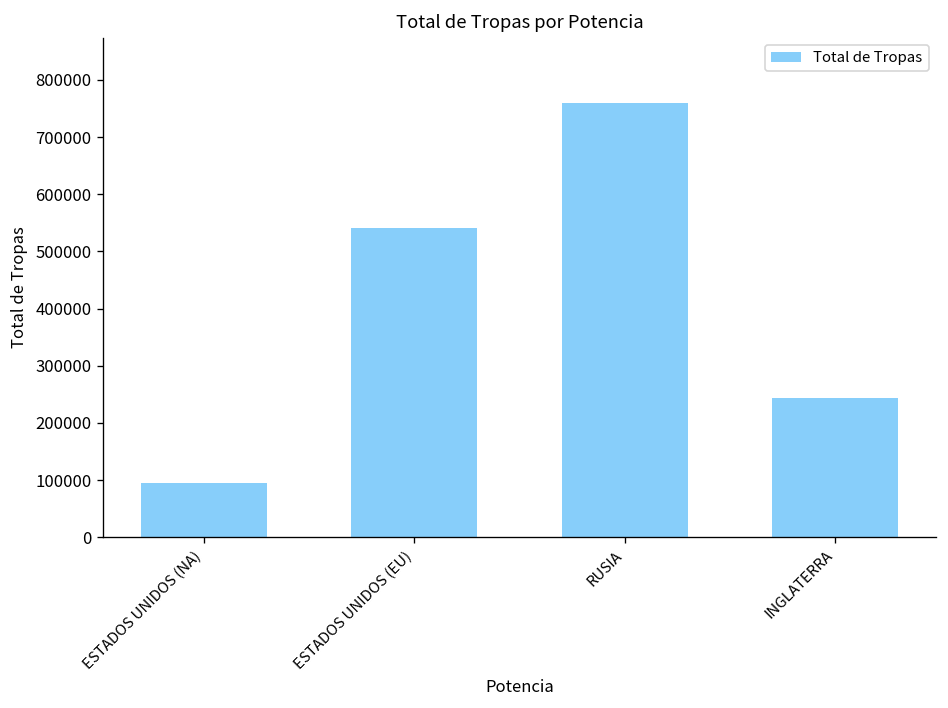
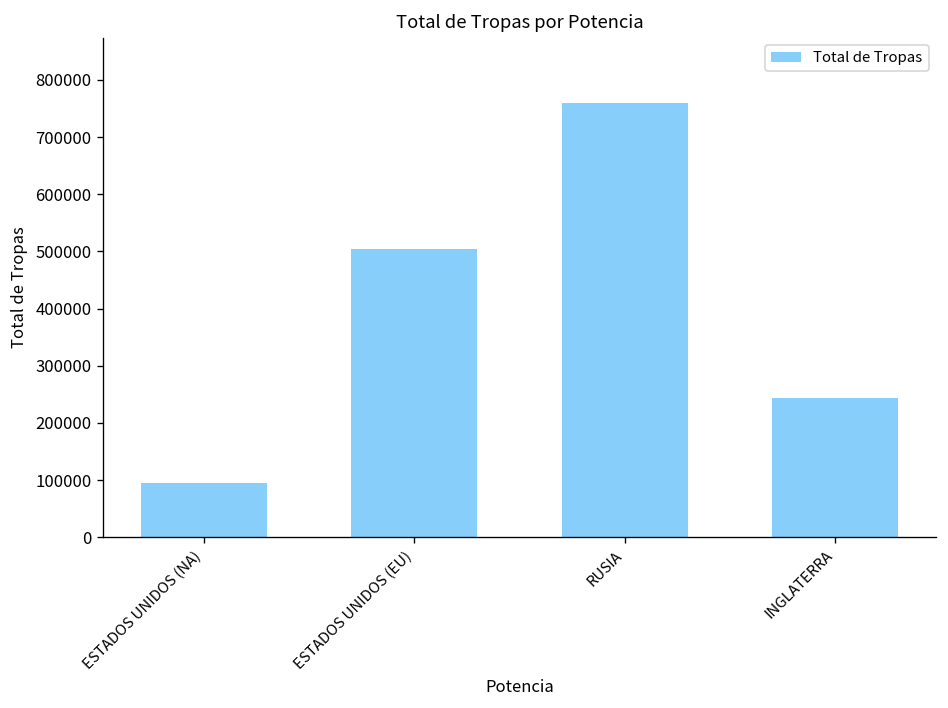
  {
    "ESTADOS UNIDOS (NA)": 90000,
-   "ESTADOS UNIDOS (EU)": 540000,
+   "ESTADOS UNIDOS (EU)": 500000,
    "RUSIA": 760000,
    "INGLATERRA": 240000
  }
